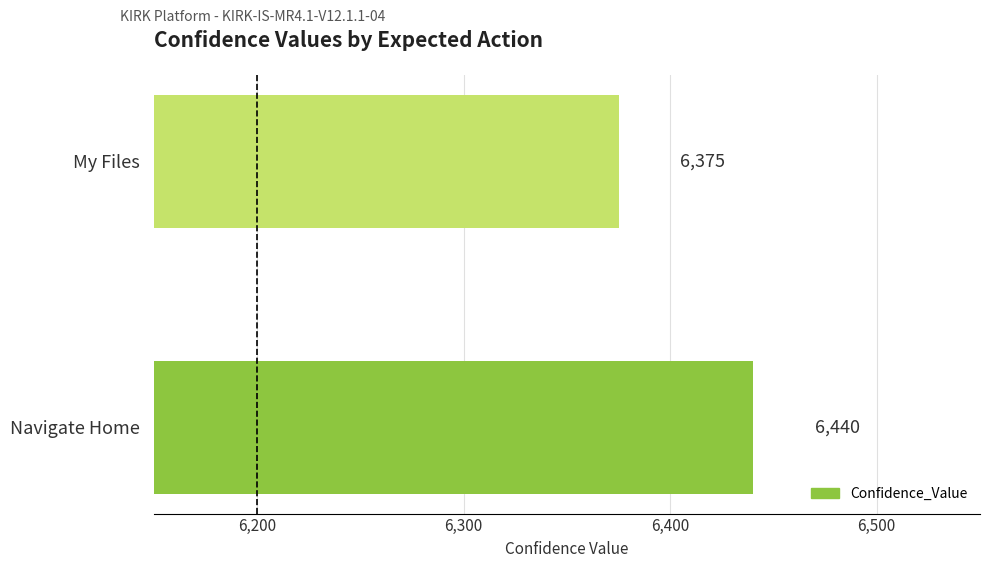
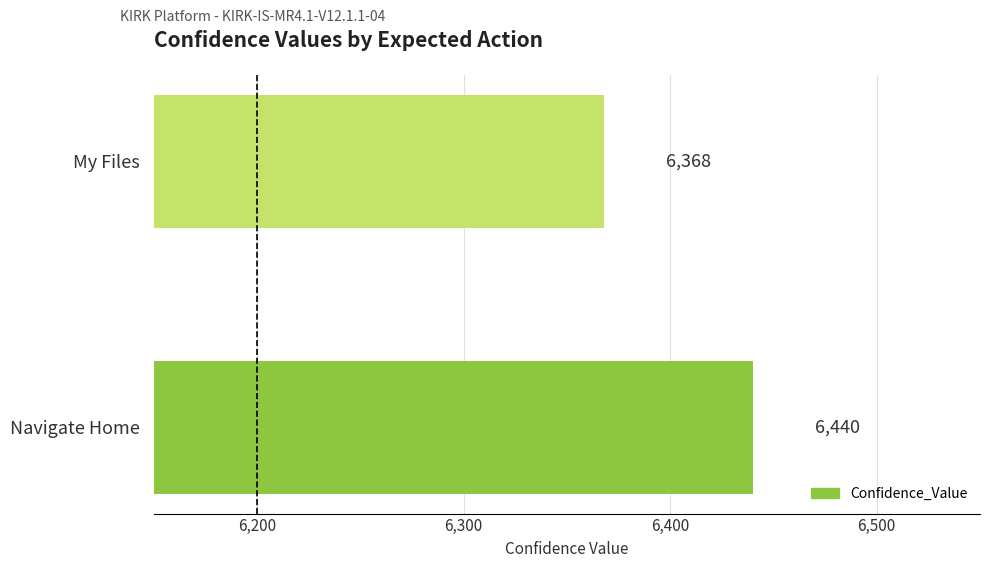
  {
-   "My Files": "6,375"
+   "My Files": "6,368"
  }
